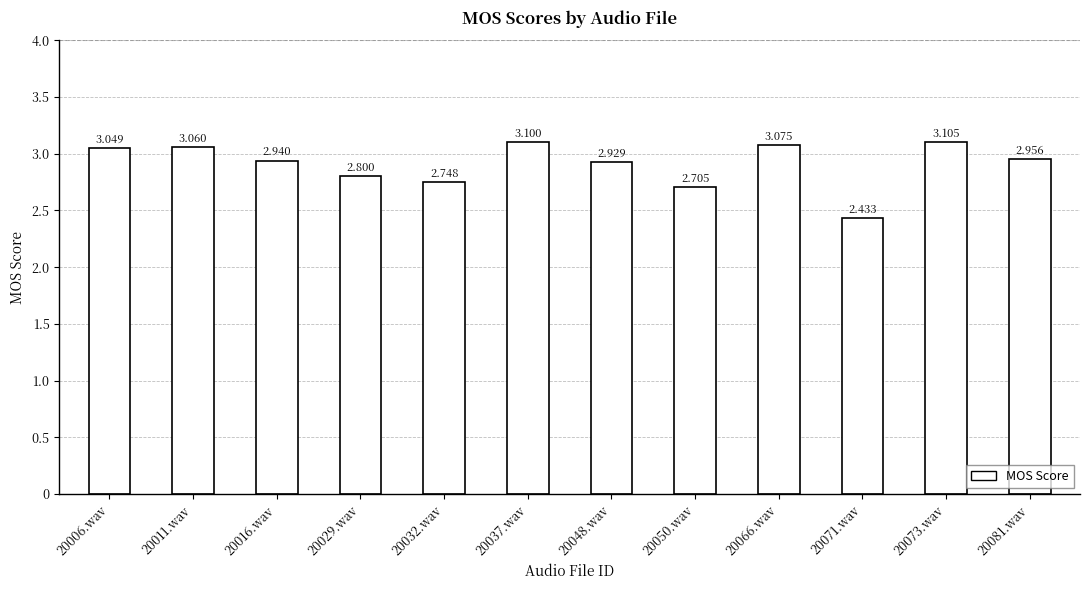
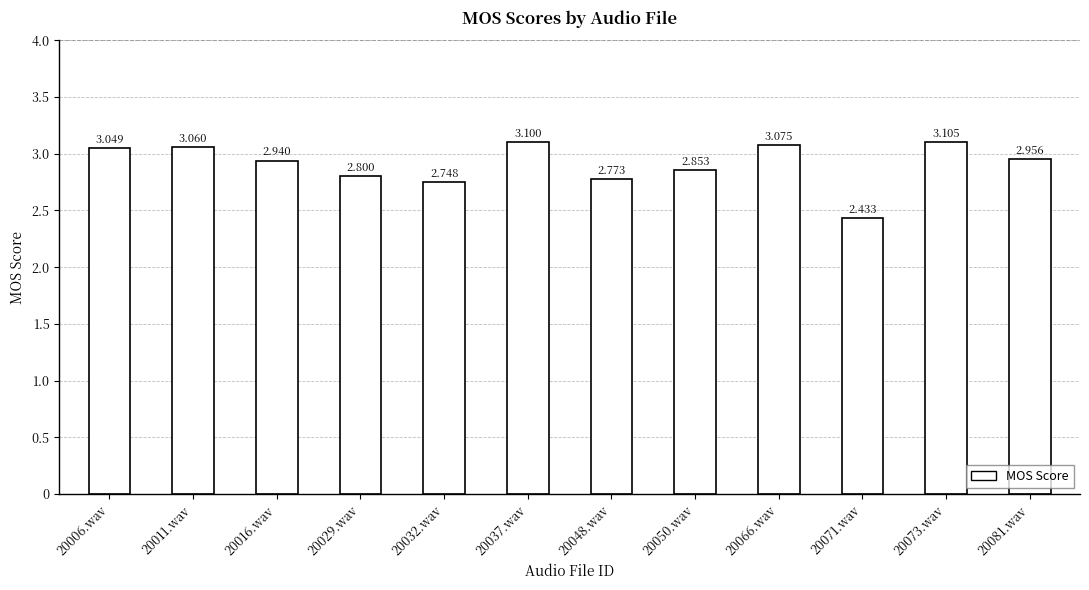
  {
    "20006.wav": 3.049,
    "20011.wav": 3.060,
    "20016.wav": 2.940,
    "20029.wav": 2.800,
    "20032.wav": 2.748,
    "20037.wav": 3.100,
-   "20048.wav": 2.929,
-   "20050.wav": 2.705,
+   "20048.wav": 2.773,
+   "20050.wav": 2.853,
    "20066.wav": 3.075,
    "20071.wav": 2.433,
    "20073.wav": 3.105,
    "20081.wav": 2.956
  }
